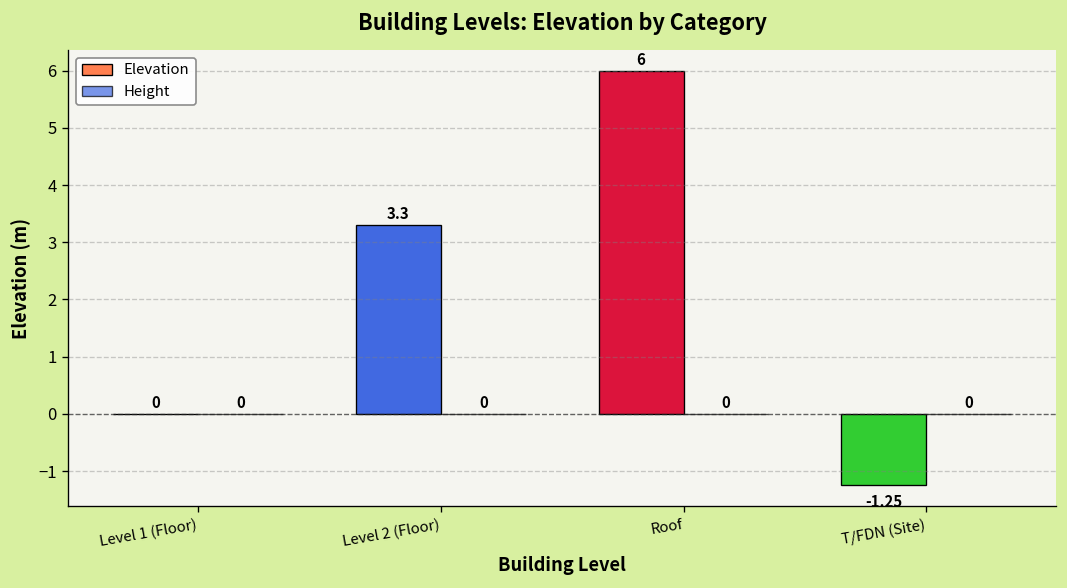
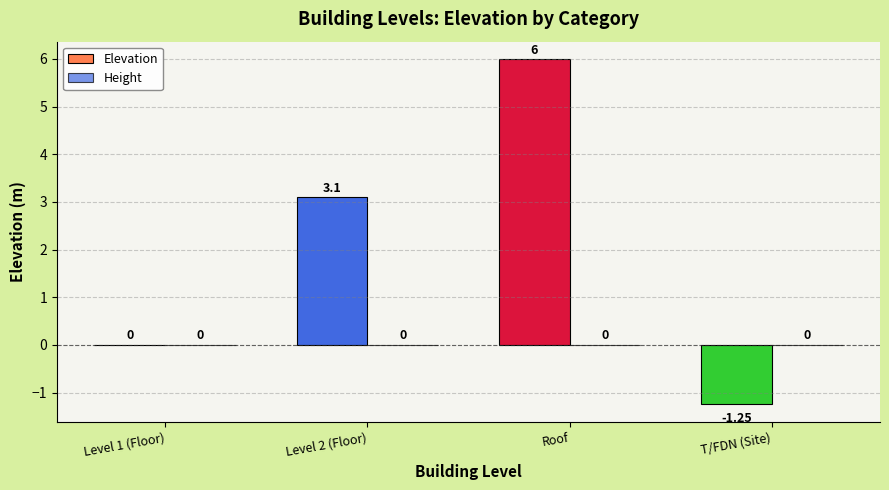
  {
    "Elevation": {
      "Level 1 (Floor)": 0,
-     "Level 2 (Floor)": 3.3,
+     "Level 2 (Floor)": 3.1,
      "Roof": 6,
      "T/FDN (Site)": -1.25
    },
    "Height": {
      "Level 1 (Floor)": 0,
      "Level 2 (Floor)": 0,
      "Roof": 0,
      "T/FDN (Site)": 0
    }
  }
